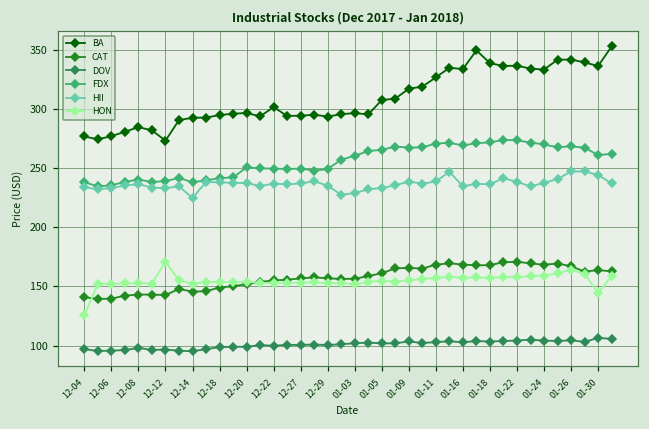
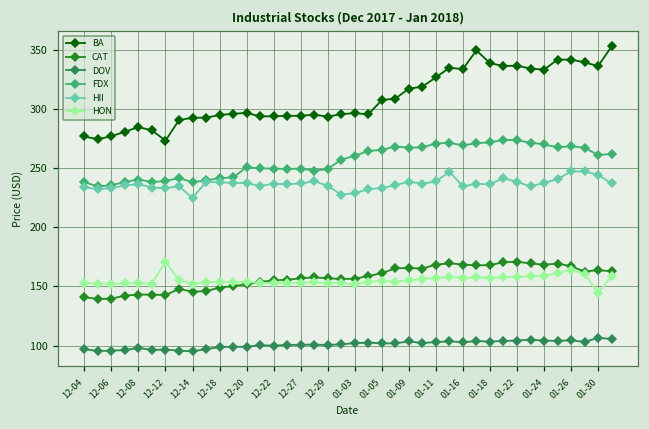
  {
    "BA": {
      "12-04": 277,
      "12-06": 277,
      "12-08": 284,
      "12-12": 273,
      "12-14": 292,
      "12-18": 295,
      "12-20": 296,
-     "12-22": 301,
+     "12-22": 294,
      "12-27": 294,
      "12-29": 293,
      "01-03": 296,
      "01-05": 307,
      "01-09": 317,
      "01-11": 327,
      "01-16": 334,
      "01-18": 338,
      "01-22": 336,
      "01-24": 333,
      "01-26": 342,
      "01-30": 336
    },
    "HII": {
      "12-04": 234,
      "12-06": 233,
      "12-08": 236,
      "12-12": 233,
      "12-14": 225,
      "12-18": 238,
      "12-20": 237,
      "12-22": 237,
      "12-27": 237,
      "12-29": 235,
      "01-03": 229,
      "01-05": 233,
      "01-09": 239,
      "01-11": 239,
      "01-16": 235,
      "01-18": 236,
      "01-22": 238,
      "01-24": 238,
      "01-26": 247,
      "01-30": 244
    },
    "HON": {
-     "12-04": 125,
+     "12-04": 153,
      "12-06": 152,
      "12-08": 153,
      "12-12": 171,
      "12-14": 152,
      "12-18": 154,
      "12-27": 153,
      "12-29": 153,
      "01-03": 152,
      "01-05": 155,
      "01-09": 155,
      "01-11": 157,
      "01-16": 157,
      "01-18": 157,
      "01-22": 158,
      "01-24": 159,
      "01-26": 164,
      "01-30": 144
    }
  }
